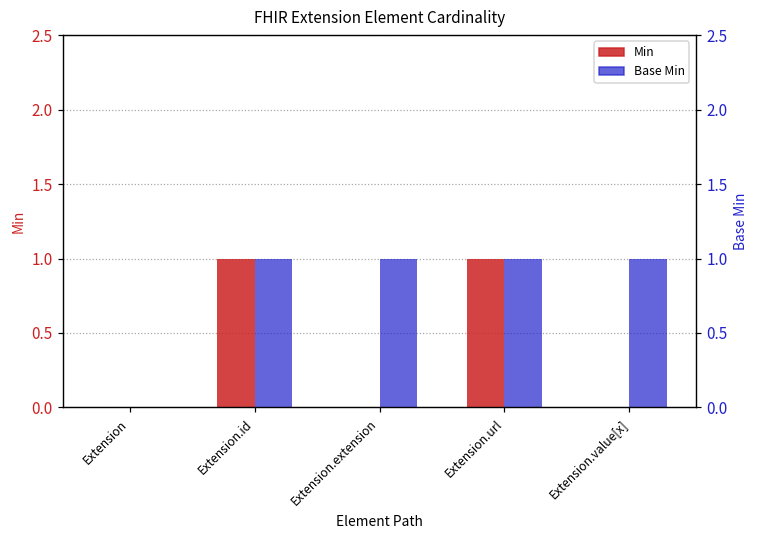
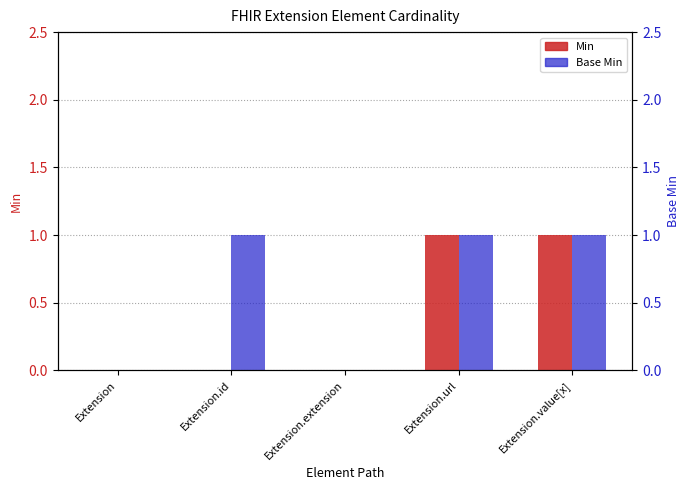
  {
    "Min": {
      "Extension": 0,
-     "Extension.id": 1,
+     "Extension.id": 0,
      "Extension.extension": 0,
      "Extension.url": 1,
-     "Extension.value[x]": 0
+     "Extension.value[x]": 1
    },
    "Base Min": {
      "Extension": 0,
      "Extension.id": 1,
-     "Extension.extension": 1,
+     "Extension.extension": 0,
      "Extension.url": 1,
      "Extension.value[x]": 1
    }
  }
